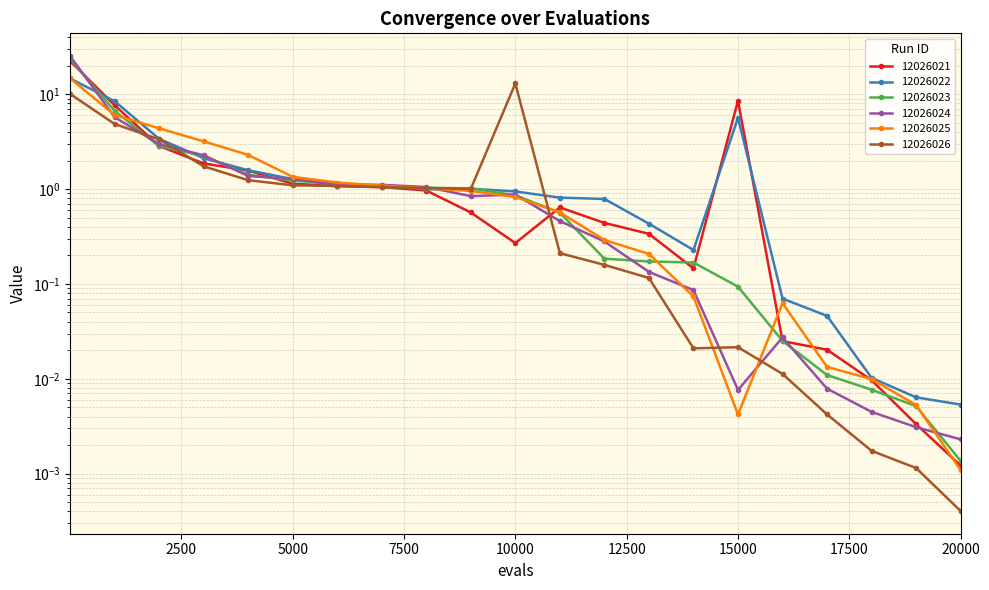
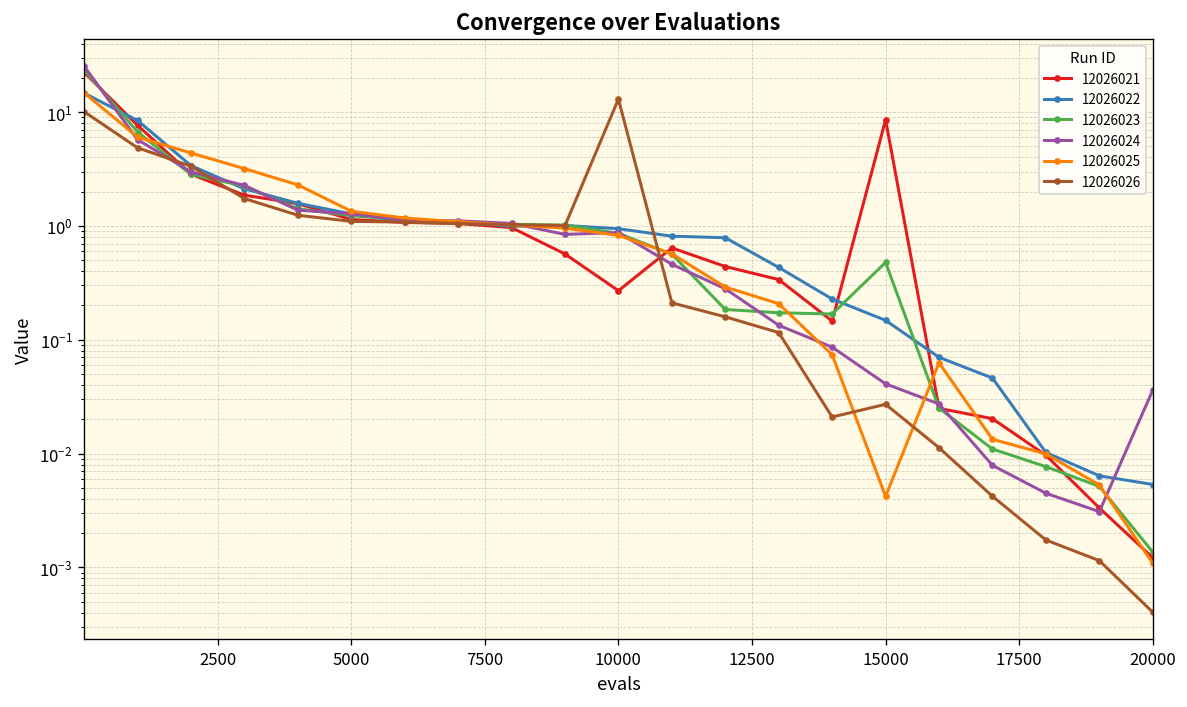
  {
    "12026021": {
      "10000": 0.27,
      "15000": 9,
      "20000": 0.0012
    },
    "12026022": {
      "10000": 0.9,
-     "15000": 6,
+     "15000": 0.15,
      "20000": 0.005
    },
    "12026023": {
-     "15000": 0.09,
+     "15000": 0.5,
      "20000": 0.0014
    },
    "12026024": {
-     "15000": 0.008,
-     "20000": 0.0023
+     "15000": 0.041,
+     "20000": 0.036
    },
    "12026025": {
      "15000": 0.004,
      "20000": 0.0011
    },
    "12026026": {
      "10000": 13,
-     "15000": 0.022,
+     "15000": 0.027,
      "20000": 0.00040
    }
  }
